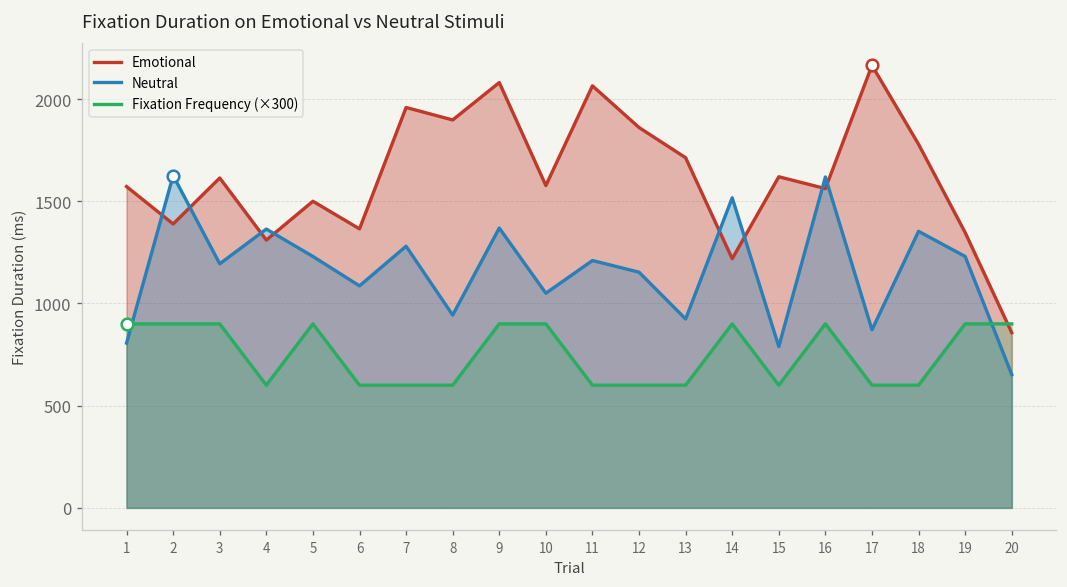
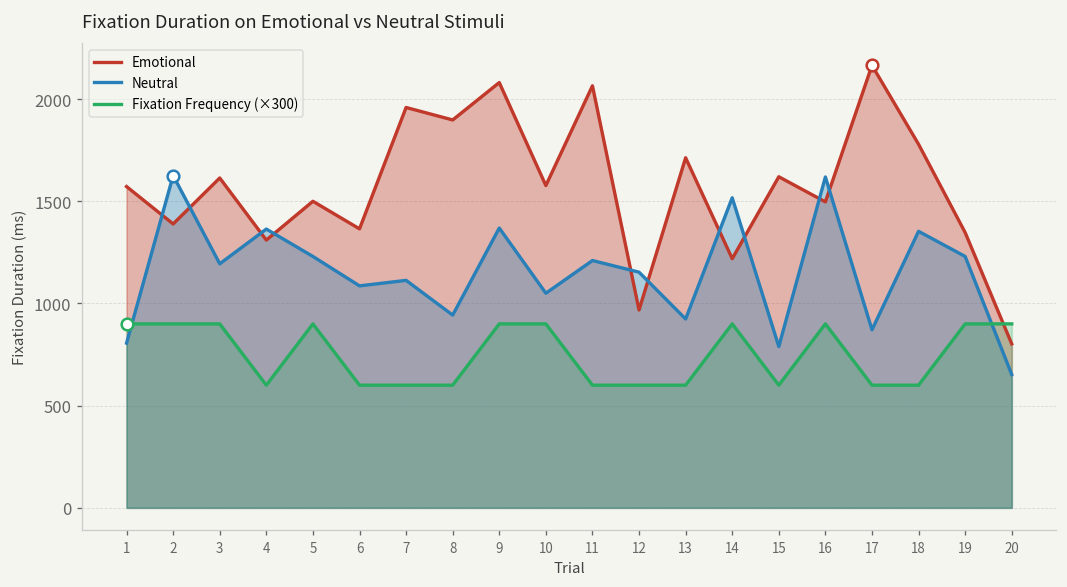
  {
    "Emotional": {
      "1": 1570,
      "2": 1390,
      "3": 1610,
      "4": 1310,
      "5": 1500,
      "6": 1370,
      "7": 1960,
      "8": 1900,
      "9": 2080,
      "10": 1580,
      "11": 2070,
-     "12": 1860,
+     "12": 970,
      "13": 1710,
      "14": 1220,
      "15": 1620,
-     "16": 1560,
+     "16": 1500,
      "18": 1780,
      "19": 1350,
-     "20": 860
+     "20": 800
    },
    "Neutral": {
      "1": 810,
      "3": 1190,
      "4": 1360,
      "5": 1230,
      "6": 1090,
-     "7": 1280,
+     "7": 1110,
      "8": 940,
      "9": 1370,
      "10": 1050,
      "11": 1210,
      "12": 1150,
      "13": 920,
      "14": 1520,
      "15": 790,
      "16": 1620,
      "17": 870,
      "18": 1350,
      "19": 1230,
      "20": 650
    },
    "Fixation Frequency (×300)": {
      "2": 900,
      "3": 900,
      "4": 600,
      "5": 900,
      "6": 600,
      "7": 600,
      "8": 600,
      "9": 900,
      "10": 900,
      "11": 600,
      "12": 600,
      "13": 600,
      "14": 900,
      "15": 600,
      "16": 900,
      "17": 600,
      "18": 600,
      "19": 900,
      "20": 900
    }
  }
